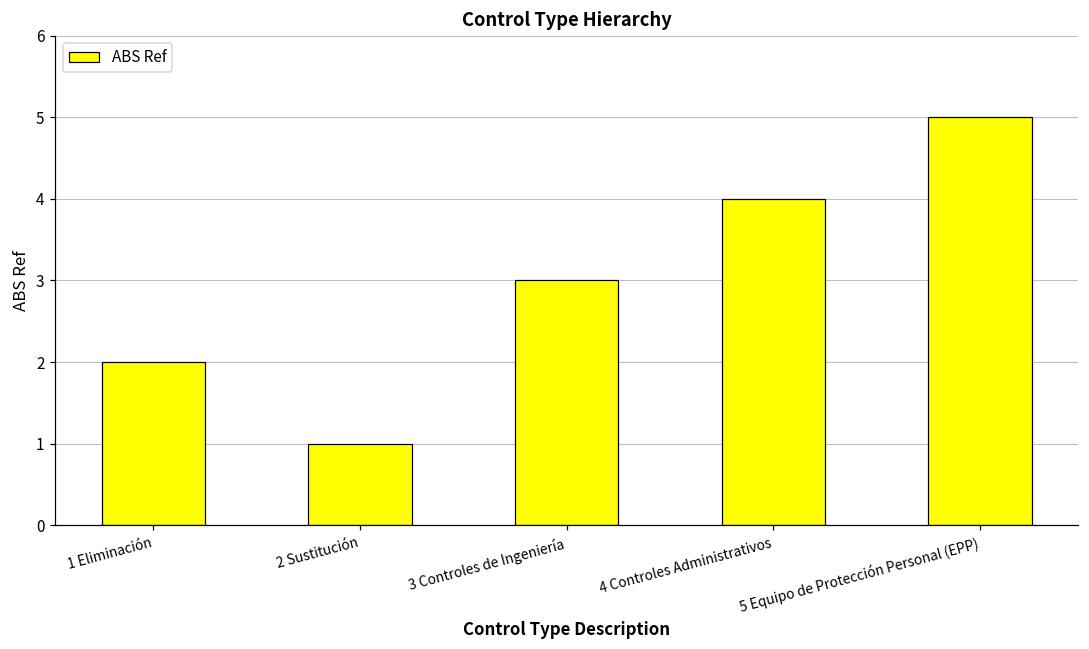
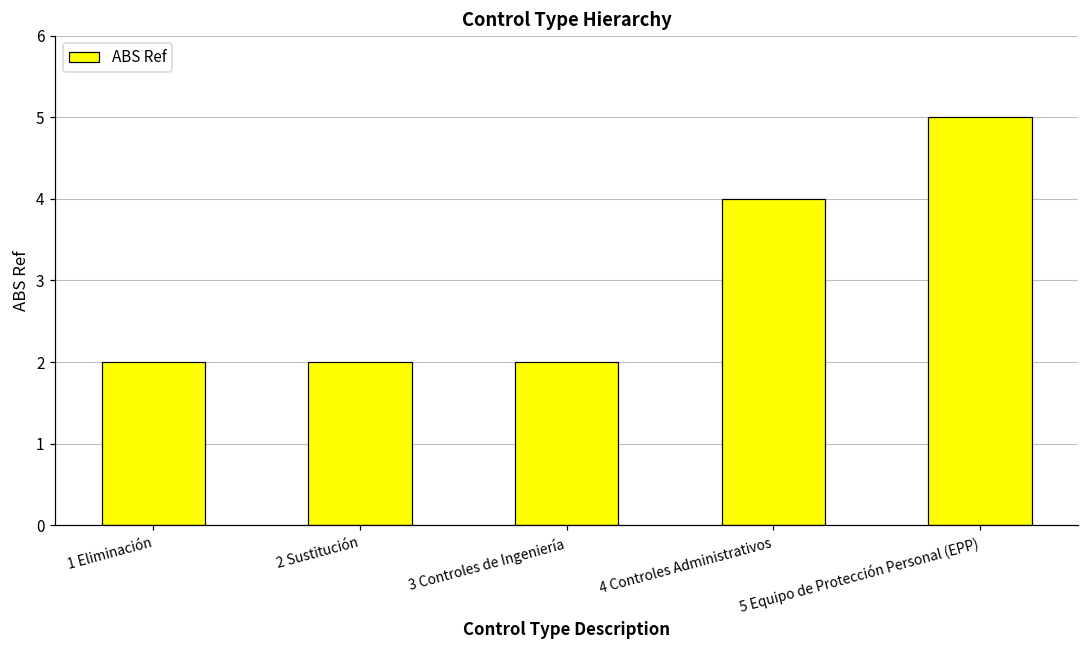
  {
    "1 Eliminación": 2,
-   "2 Sustitución": 1,
-   "3 Controles de Ingeniería": 3,
+   "2 Sustitución": 2,
+   "3 Controles de Ingeniería": 2,
    "4 Controles Administrativos": 4,
    "5 Equipo de Protección Personal (EPP)": 5
  }
